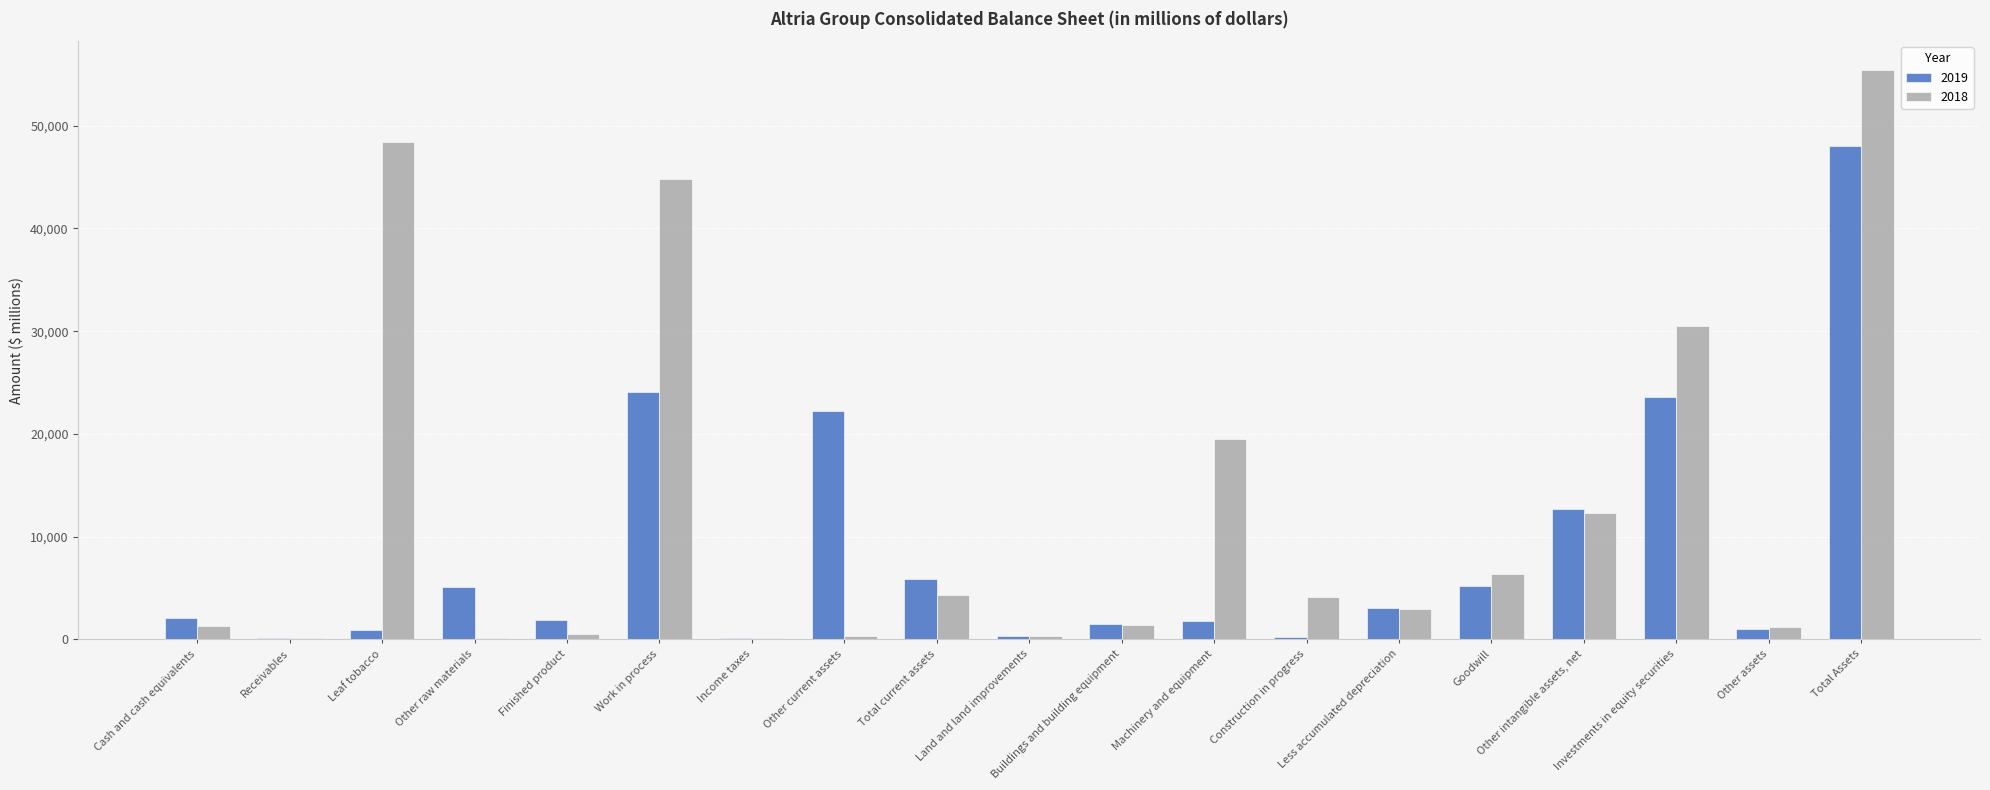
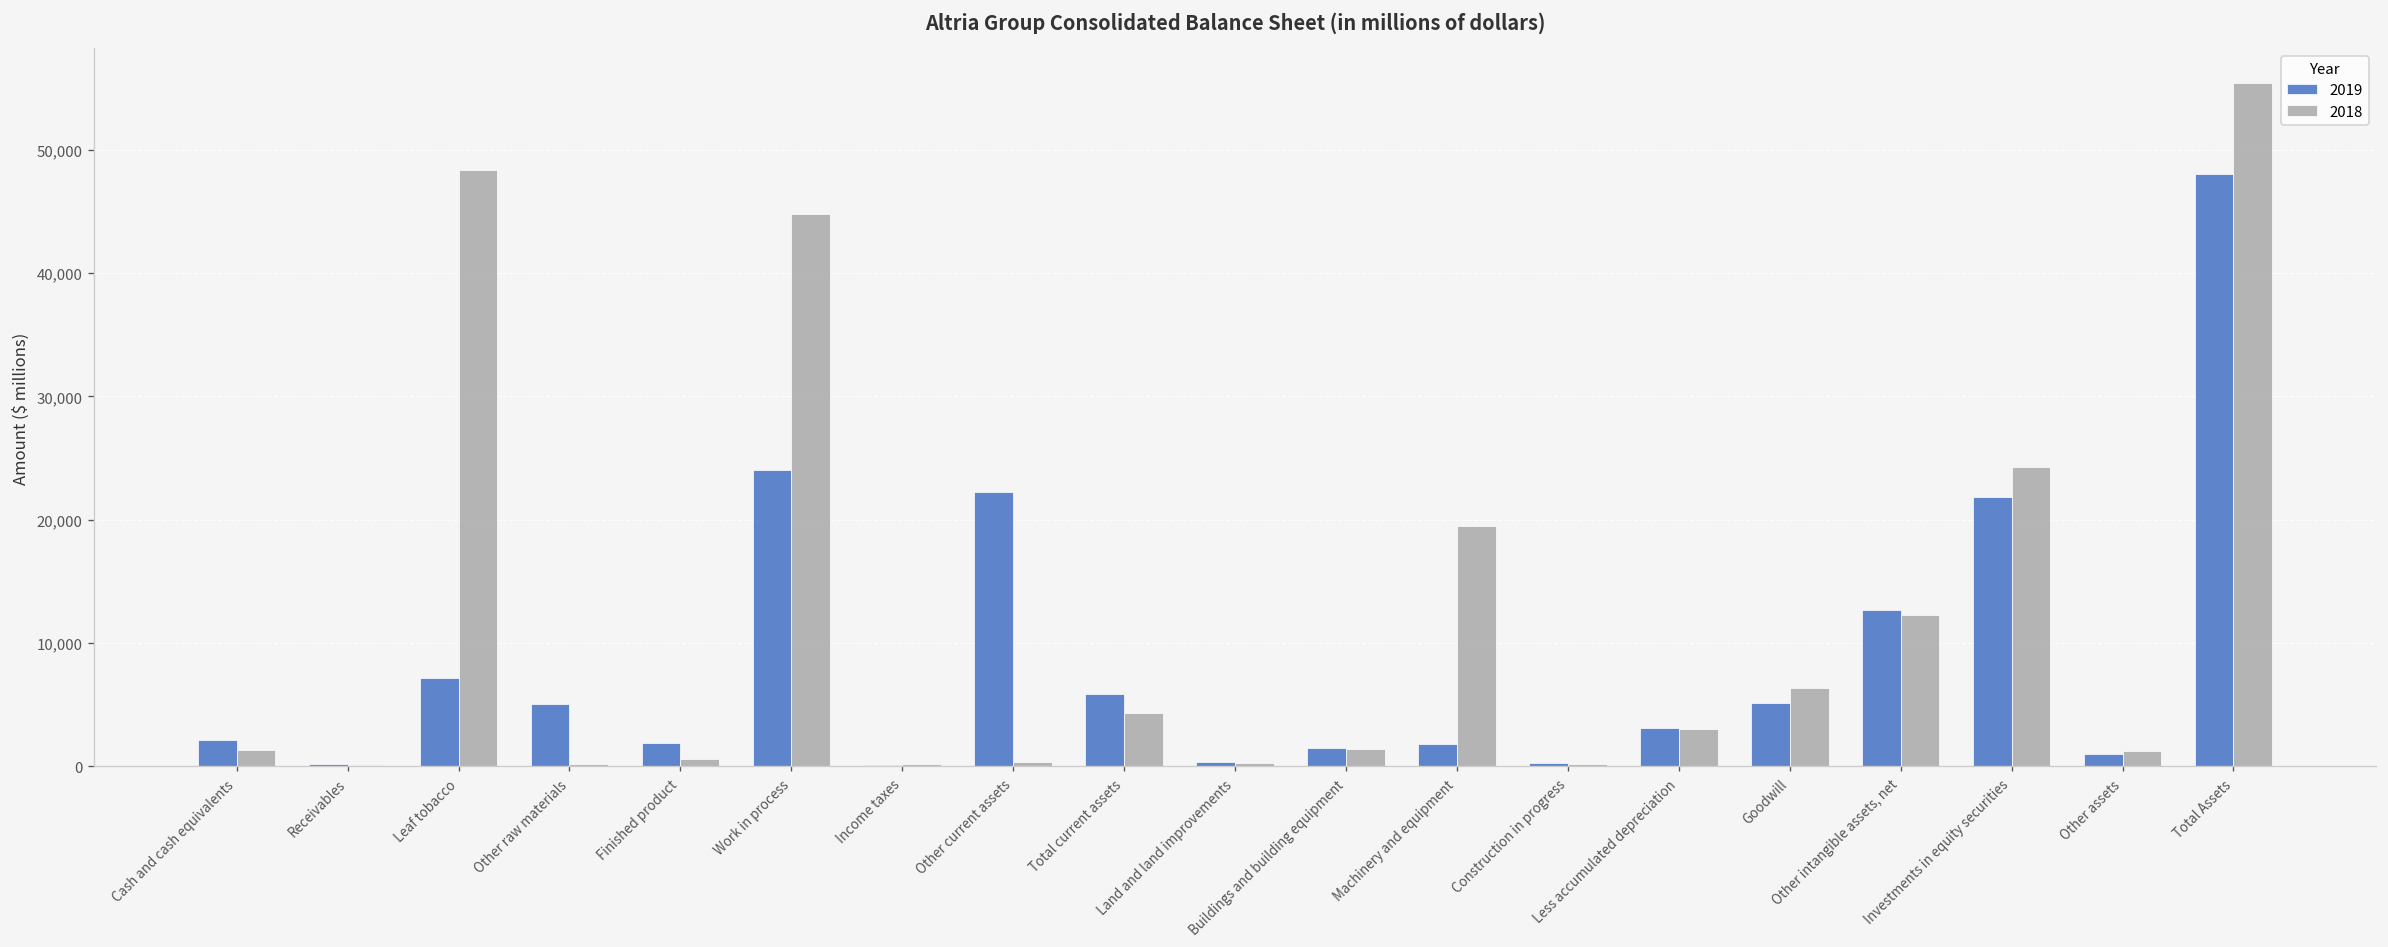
  {
    "2019": {
      "Cash and cash equivalents": "2,100",
-     "Leaf tobacco": "900",
+     "Leaf tobacco": "7,100",
      "Other raw materials": "5,100",
      "Finished product": "1,900",
      "Work in process": "24,100",
      "Other current assets": "22,200",
      "Total current assets": "5,900",
      "Land and land improvements": "400",
      "Buildings and building equipment": "1,500",
      "Machinery and equipment": "1,800",
      "Construction in progress": "300",
      "Less accumulated depreciation": "3,100",
      "Goodwill": "5,200",
      "Other intangible assets, net": "12,700",
-     "Investments in equity securities": "23,600",
+     "Investments in equity securities": "21,800",
      "Other assets": "1,000",
      "Total Assets": "48,000"
    },
    "2018": {
      "Cash and cash equivalents": "1,300",
      "Leaf tobacco": "48,400",
      "Finished product": "600",
      "Work in process": "44,800",
      "Other current assets": "300",
      "Total current assets": "4,300",
      "Land and land improvements": "300",
      "Buildings and building equipment": "1,400",
      "Machinery and equipment": "19,500",
-     "Construction in progress": "4,100",
+     "Construction in progress": "200",
      "Less accumulated depreciation": "3,000",
      "Goodwill": "6,400",
      "Other intangible assets, net": "12,300",
-     "Investments in equity securities": "30,500",
+     "Investments in equity securities": "24,200",
      "Other assets": "1,300",
      "Total Assets": "55,500"
    }
  }
